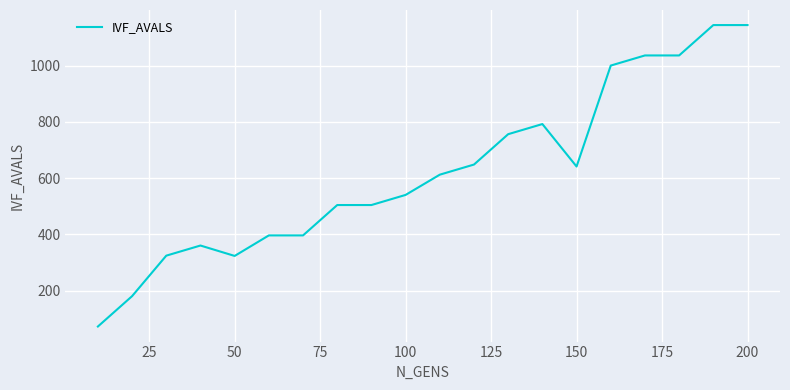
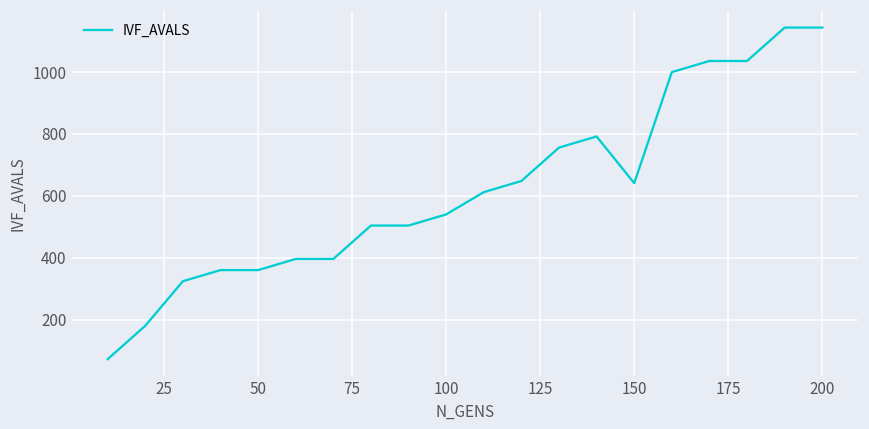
  {
-   "50": 320,
+   "50": 360,
    "100": 540,
    "150": 640,
    "200": 1140
  }
